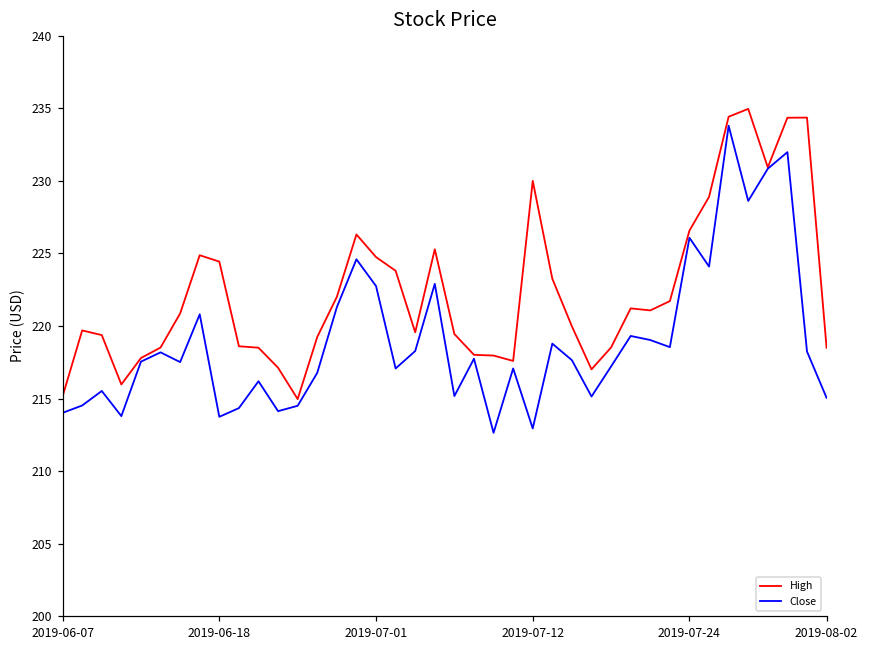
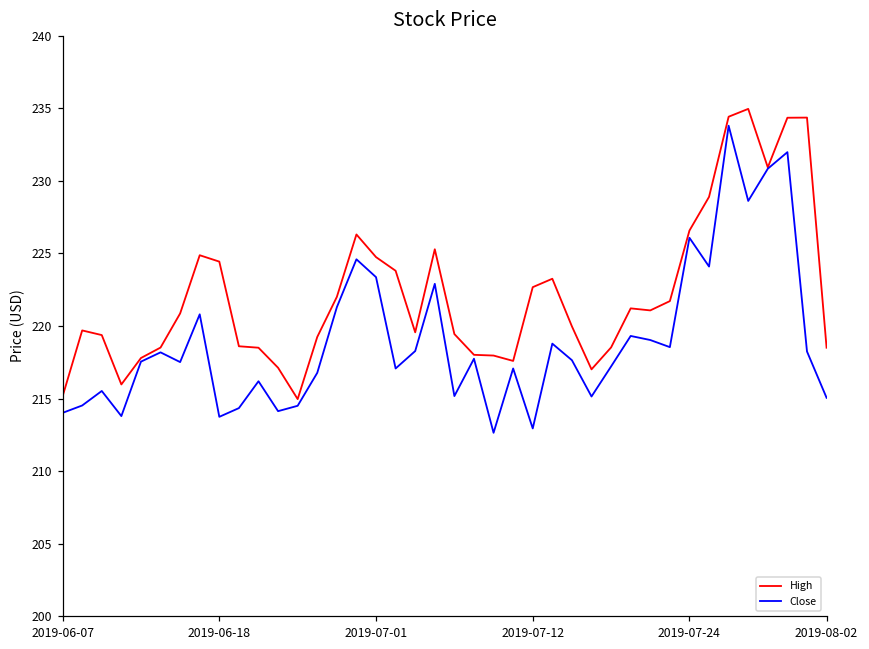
  {
    "High": {
      "2019-06-07": 215.1,
      "2019-07-01": 224.7,
-     "2019-07-12": 230.0,
+     "2019-07-12": 222.7,
      "2019-07-24": 226.6,
      "2019-08-02": 218.5
    },
    "Close": {
      "2019-06-07": 214.0,
-     "2019-07-01": 222.7,
+     "2019-07-01": 223.4,
      "2019-07-12": 212.9,
      "2019-07-24": 226.1,
      "2019-08-02": 215.1
    }
  }
